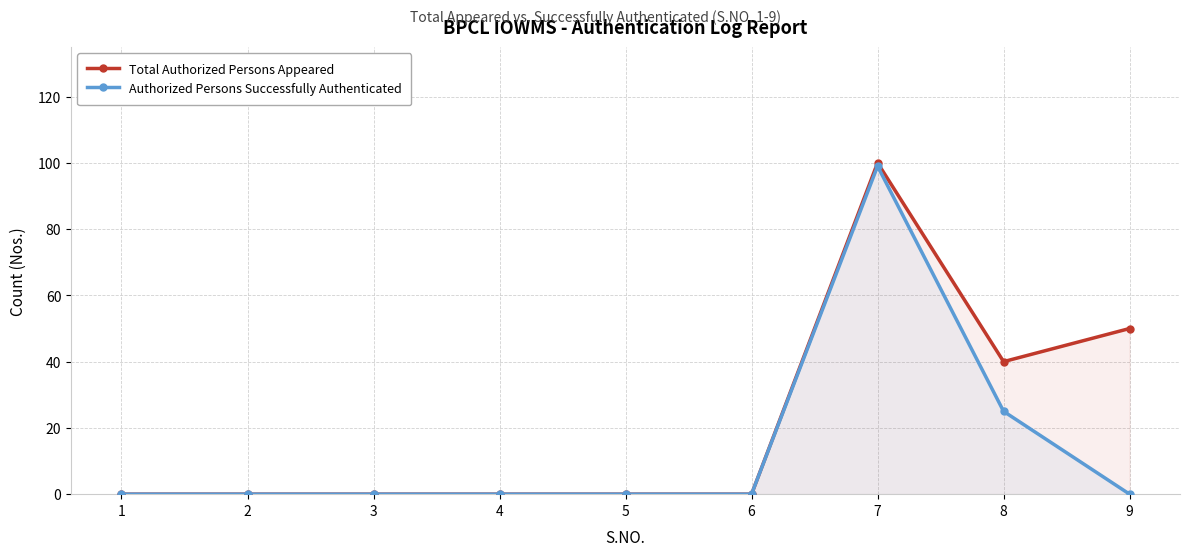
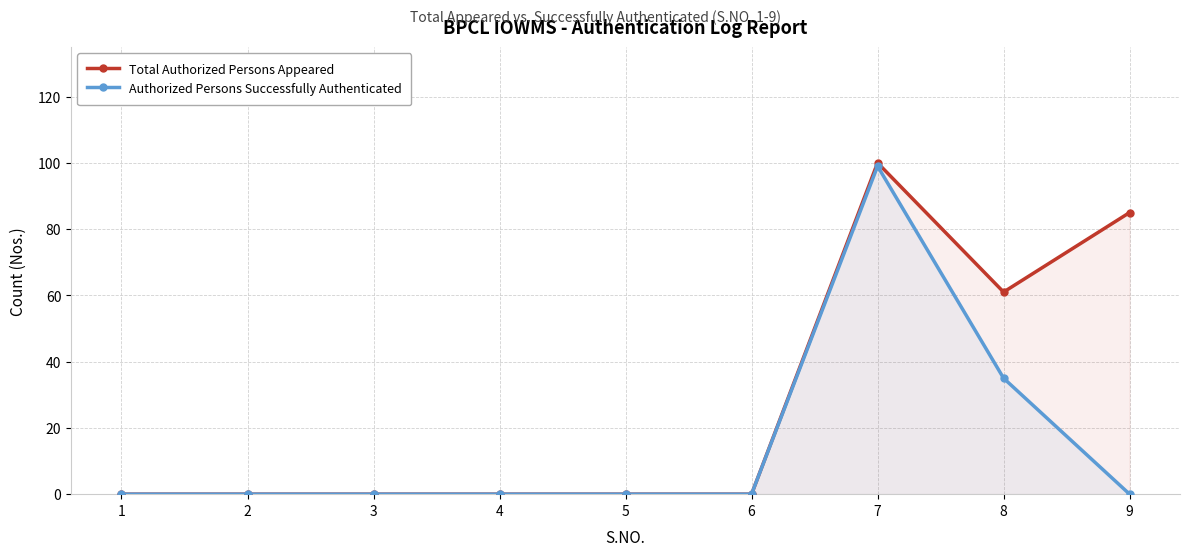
  {
    "Total Authorized Persons Appeared": {
      "7": 100,
-     "8": 40,
-     "9": 50
+     "8": 61,
+     "9": 85
    },
    "Authorized Persons Successfully Authenticated": {
      "7": 99,
-     "8": 25,
+     "8": 35,
      "9": 0
    }
  }
